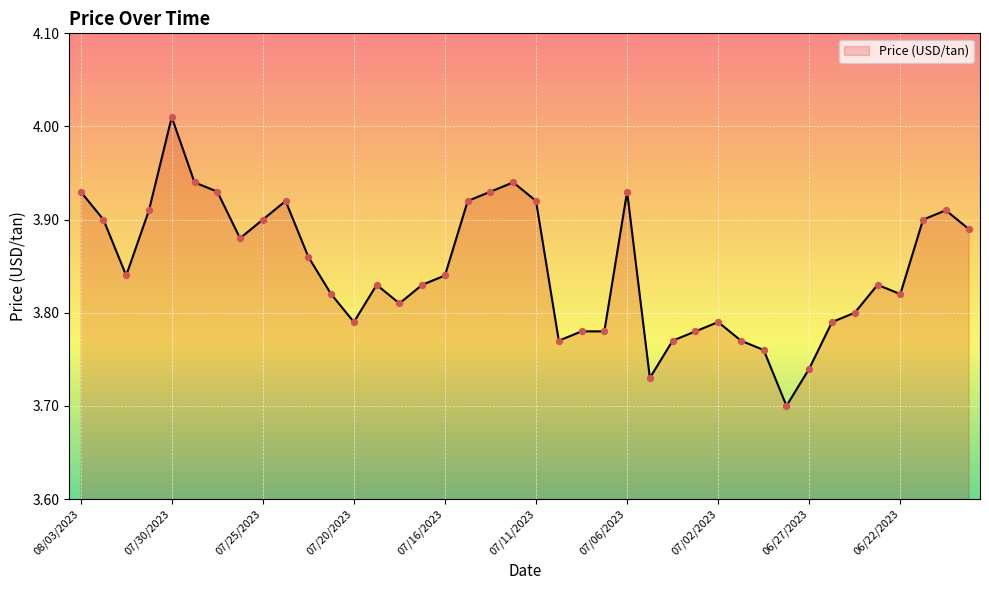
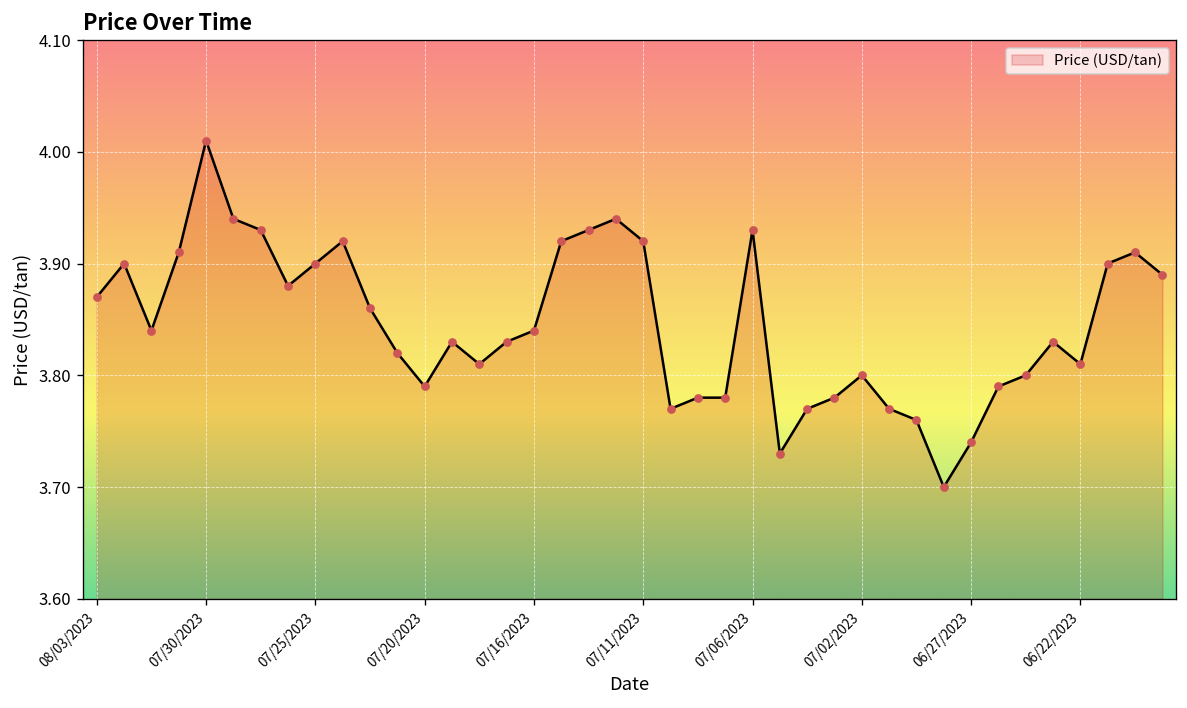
  {
-   "08/03/2023": 3.93,
+   "08/03/2023": 3.87,
    "07/30/2023": 4.01,
    "07/25/2023": 3.90,
    "07/20/2023": 3.79,
    "07/16/2023": 3.84,
    "07/11/2023": 3.92,
    "07/06/2023": 3.93,
-   "07/02/2023": 3.79,
+   "07/02/2023": 3.80,
    "06/27/2023": 3.74,
-   "06/22/2023": 3.82
+   "06/22/2023": 3.81
  }
